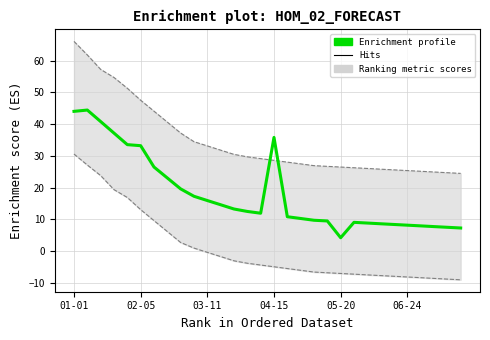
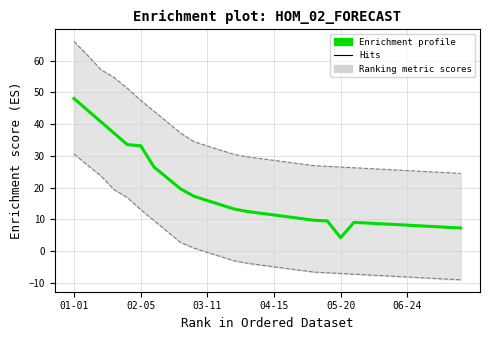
  {
    "Enrichment profile": {
-     "01-01": 44,
+     "01-01": 48,
      "02-05": 33,
      "03-11": 16,
-     "04-15": 36,
+     "04-15": 11,
      "05-20": 4,
      "06-24": 8
    }
  }
